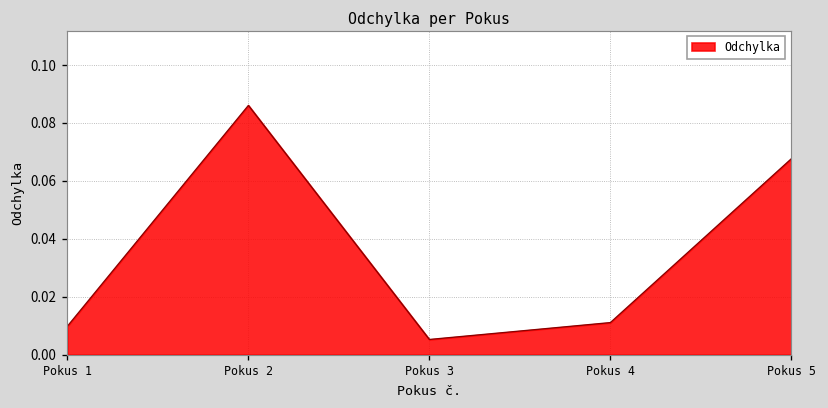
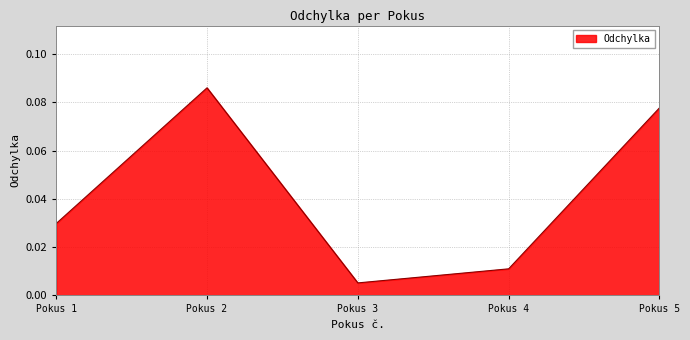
  {
-   "Pokus 1": 0.010,
+   "Pokus 1": 0.030,
    "Pokus 2": 0.086,
    "Pokus 3": 0.005,
    "Pokus 4": 0.011,
-   "Pokus 5": 0.068
+   "Pokus 5": 0.078
  }
